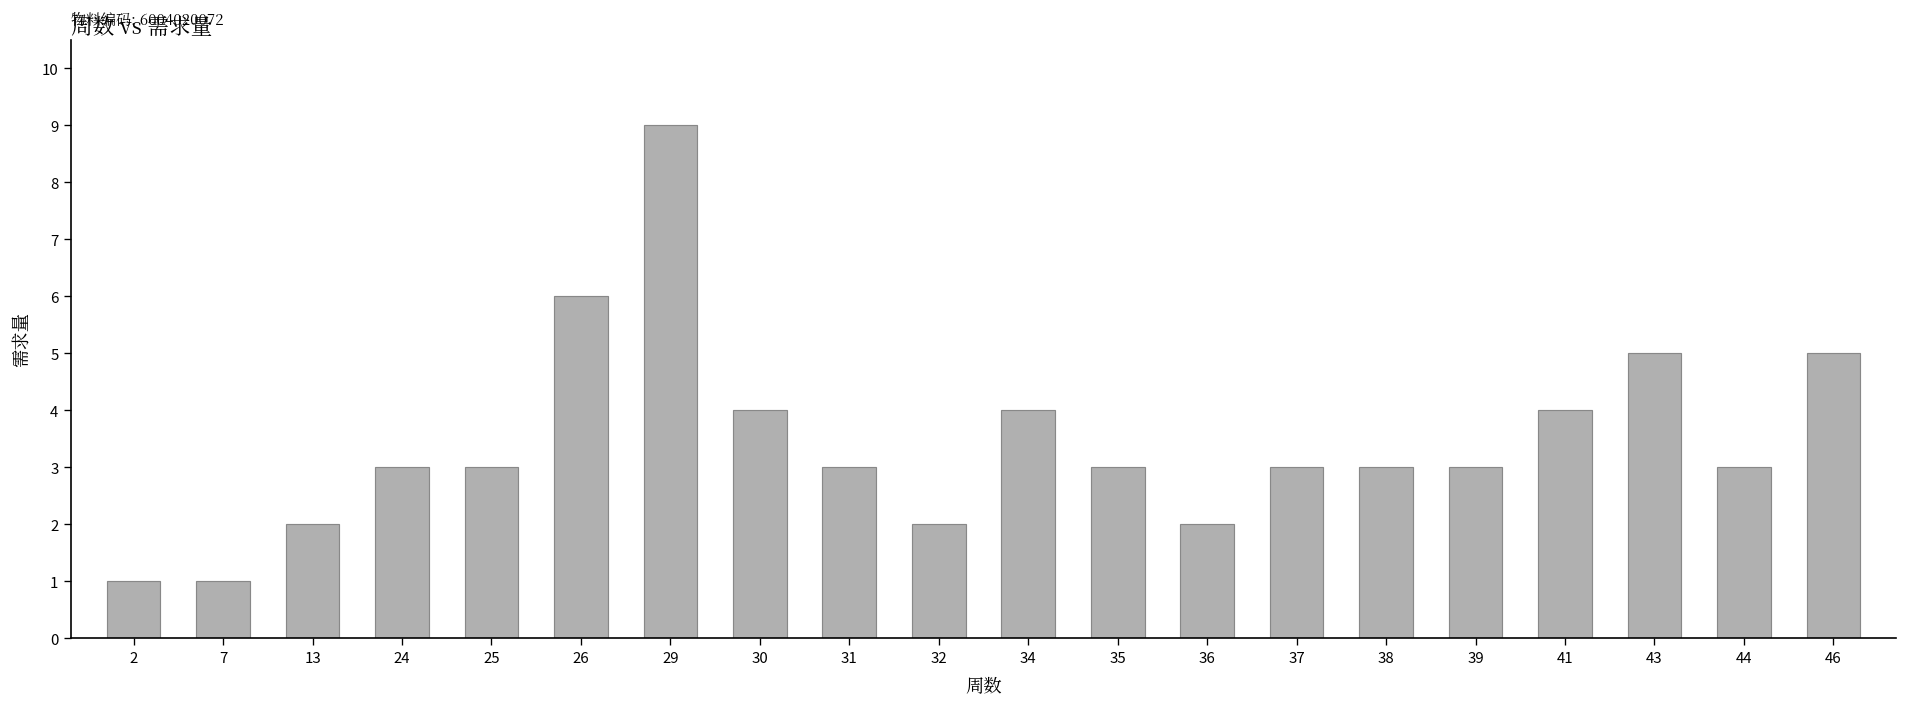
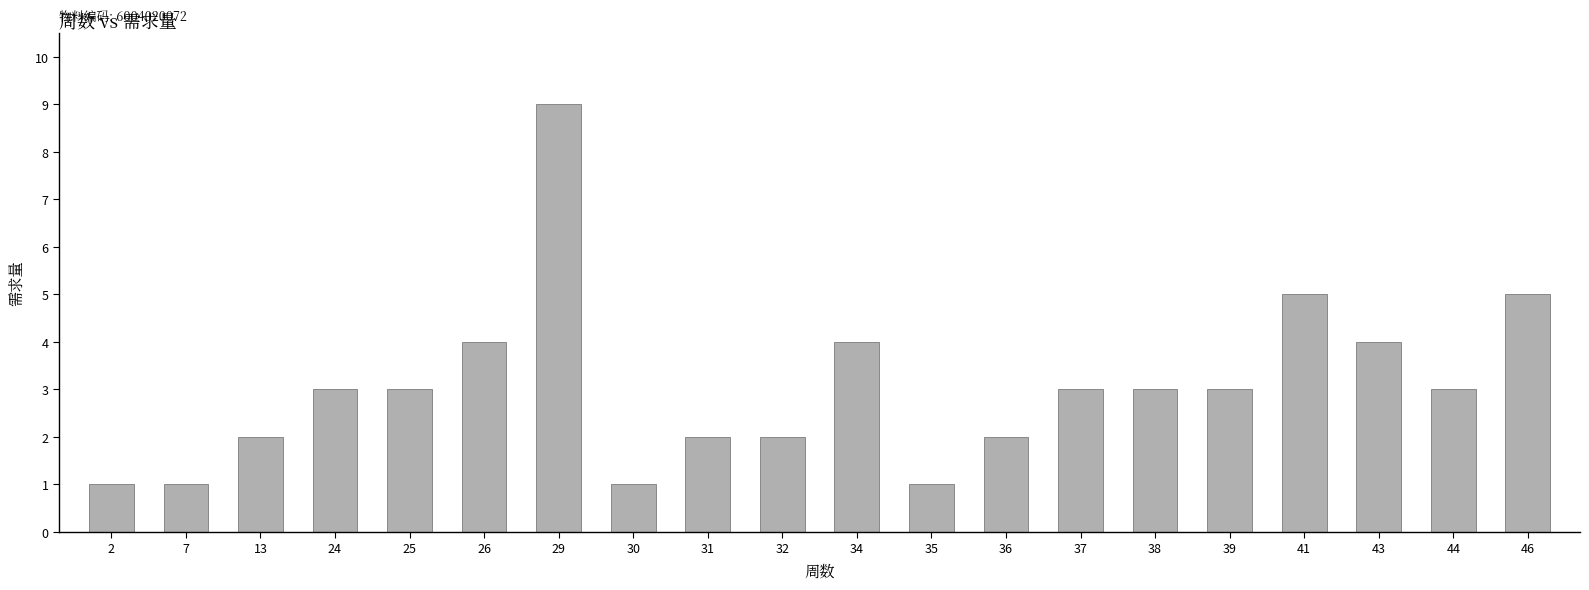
  {
    "2": 1,
    "7": 1,
    "13": 2,
    "24": 3,
    "25": 3,
-   "26": 6,
+   "26": 4,
    "29": 9,
-   "30": 4,
-   "31": 3,
+   "30": 1,
+   "31": 2,
    "32": 2,
    "34": 4,
-   "35": 3,
+   "35": 1,
    "36": 2,
    "37": 3,
    "38": 3,
    "39": 3,
-   "41": 4,
-   "43": 5,
+   "41": 5,
+   "43": 4,
    "44": 3,
    "46": 5
  }
